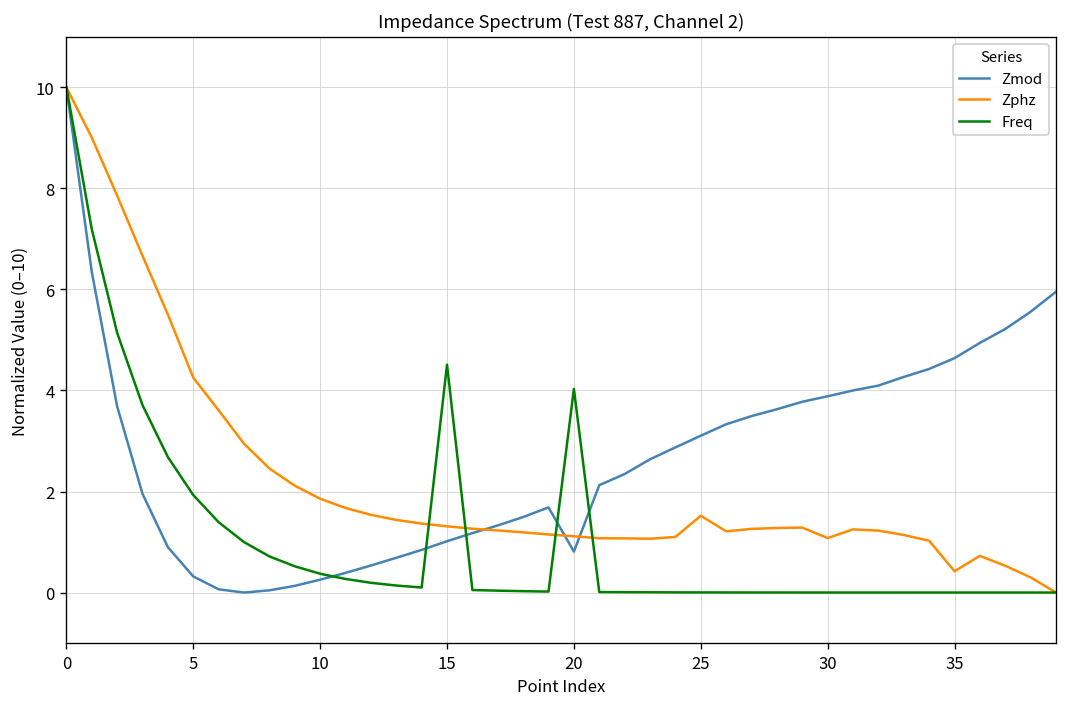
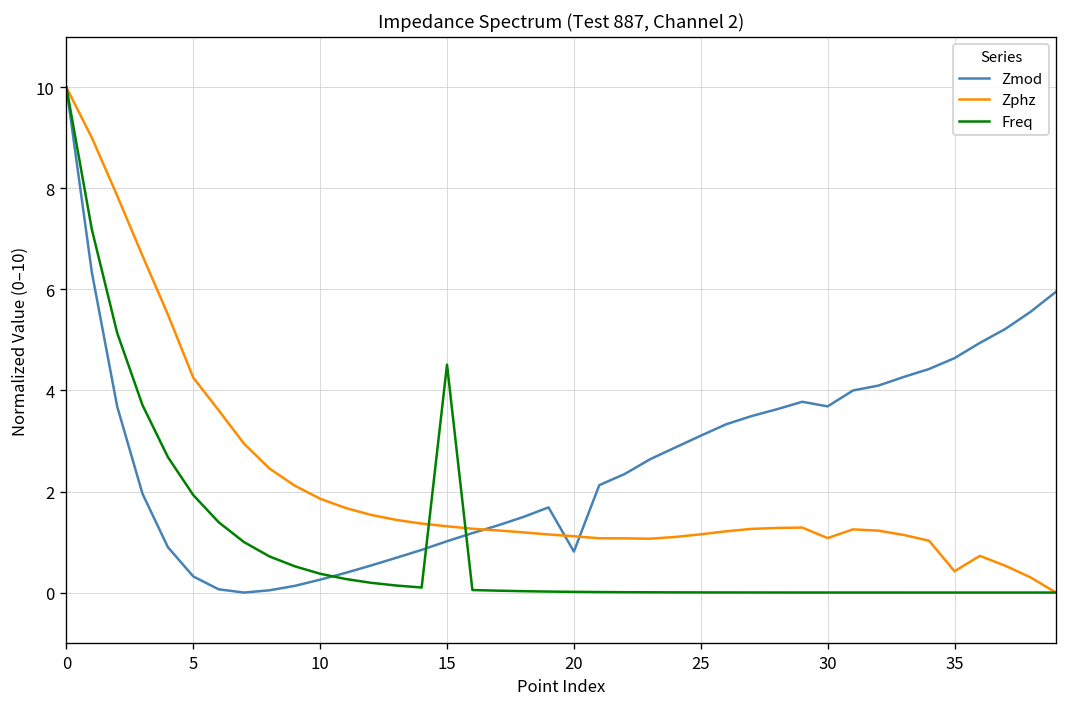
  {
    "Zmod": {
      "5": 0.3,
      "10": 0.3,
      "15": 1.0,
      "20": 0.8,
      "25": 3.1,
-     "30": 3.9,
+     "30": 3.7,
      "35": 4.6
    },
    "Zphz": {
      "5": 4.3,
      "10": 1.9,
      "15": 1.3,
      "20": 1.1,
-     "25": 1.5,
+     "25": 1.2,
      "30": 1.1,
      "35": 0.4
    },
    "Freq": {
      "5": 1.9,
      "10": 0.4,
      "15": 4.5,
-     "20": 4.0,
+     "20": 0.0,
      "25": 0.0,
      "30": 0.0,
      "35": 0.0
    }
  }
